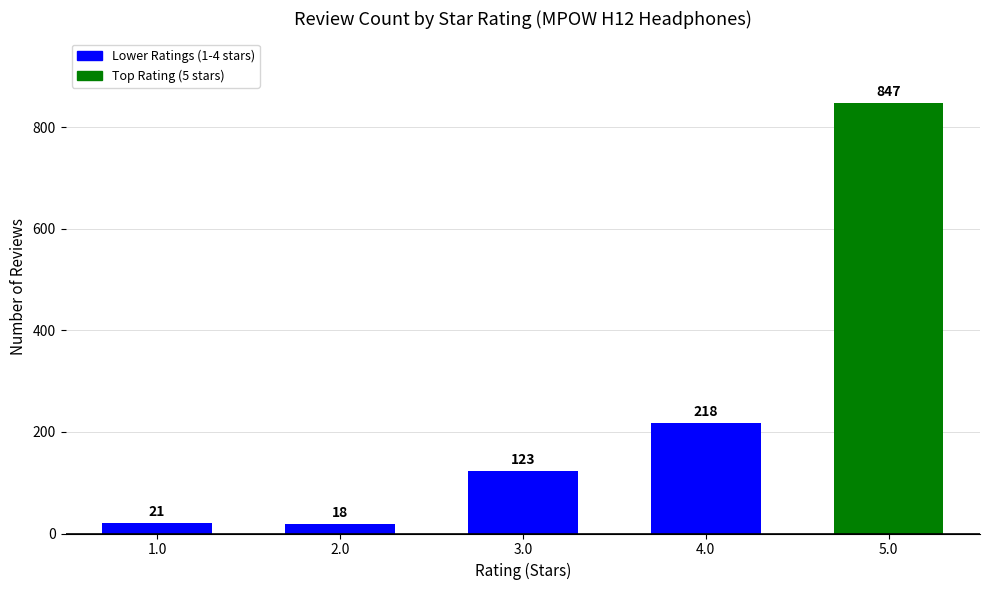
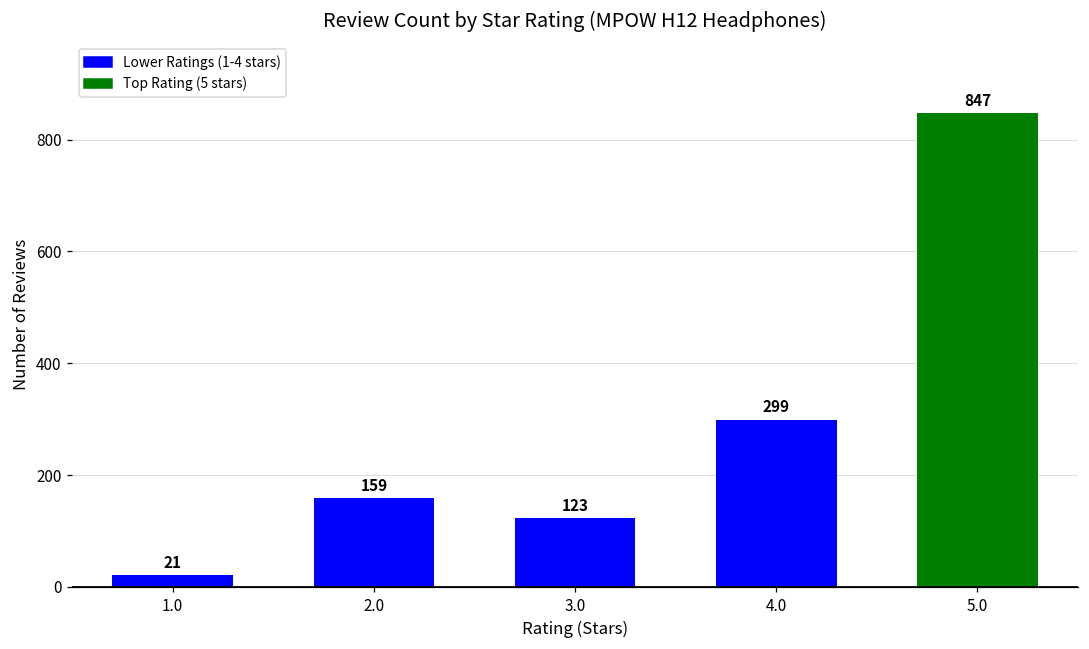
  {
    "1.0": 21,
-   "2.0": 18,
+   "2.0": 159,
    "3.0": 123,
-   "4.0": 218,
+   "4.0": 299,
    "5.0": 847
  }
